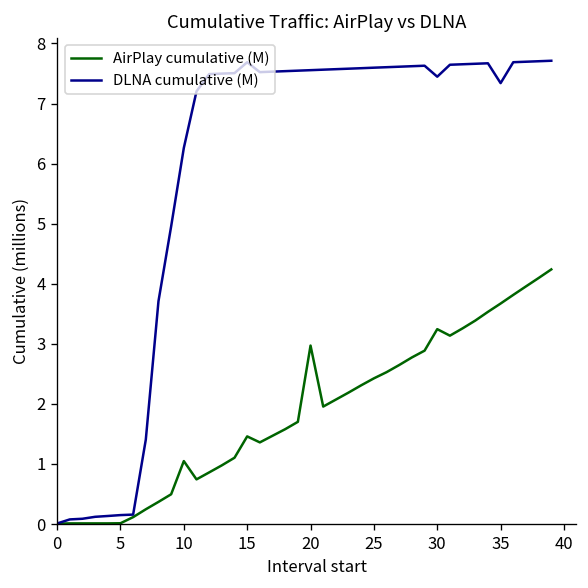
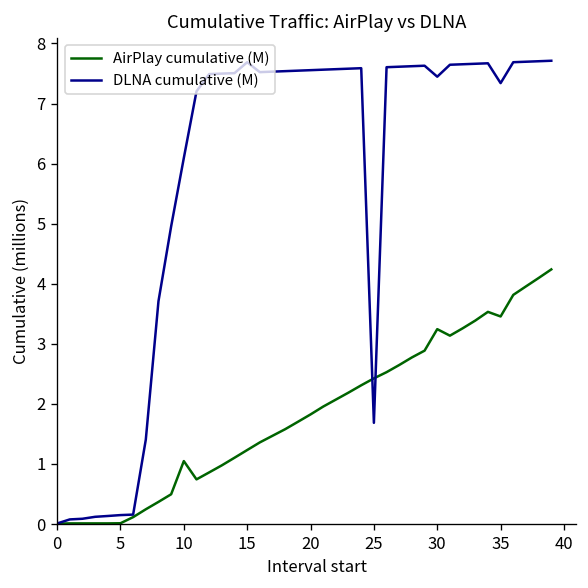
  {
    "AirPlay cumulative (M)": {
      "5": 0.0,
      "10": 1.0,
-     "15": 1.5,
-     "20": 3.0,
+     "15": 1.2,
+     "20": 1.8,
      "25": 2.4,
      "30": 3.2,
-     "35": 3.7
+     "35": 3.5
    },
    "DLNA cumulative (M)": {
      "5": 0.1,
-     "10": 6.3,
+     "10": 6.1,
      "20": 7.6,
-     "25": 7.6,
+     "25": 1.7,
      "30": 7.4,
      "35": 7.3
    }
  }
